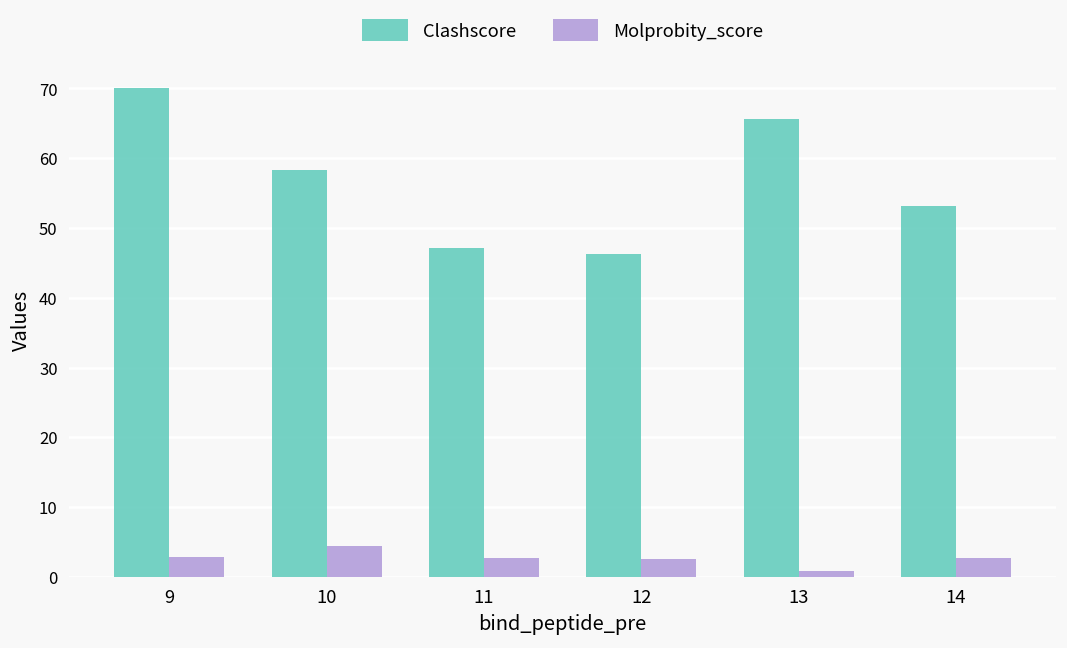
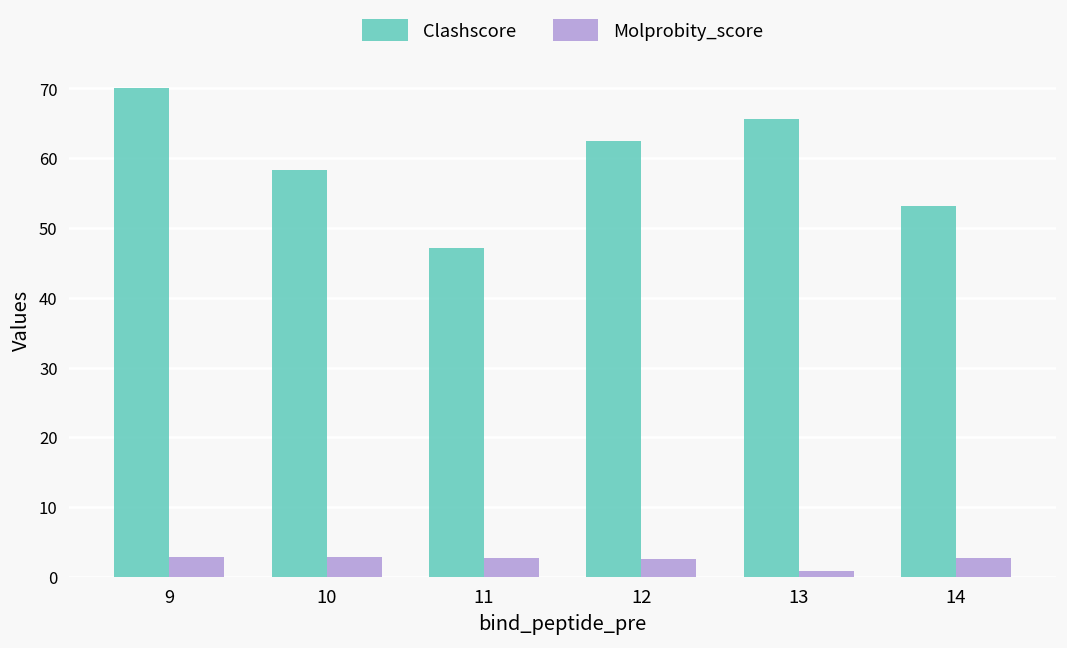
  {
    "Clashscore": {
      "9": 70,
      "10": 58,
      "11": 47,
-     "12": 46,
+     "12": 62,
      "13": 66,
      "14": 53
    },
    "Molprobity_score": {
      "9": 3,
-     "10": 4,
+     "10": 3,
      "11": 3,
      "12": 3,
      "13": 1,
      "14": 3
    }
  }
